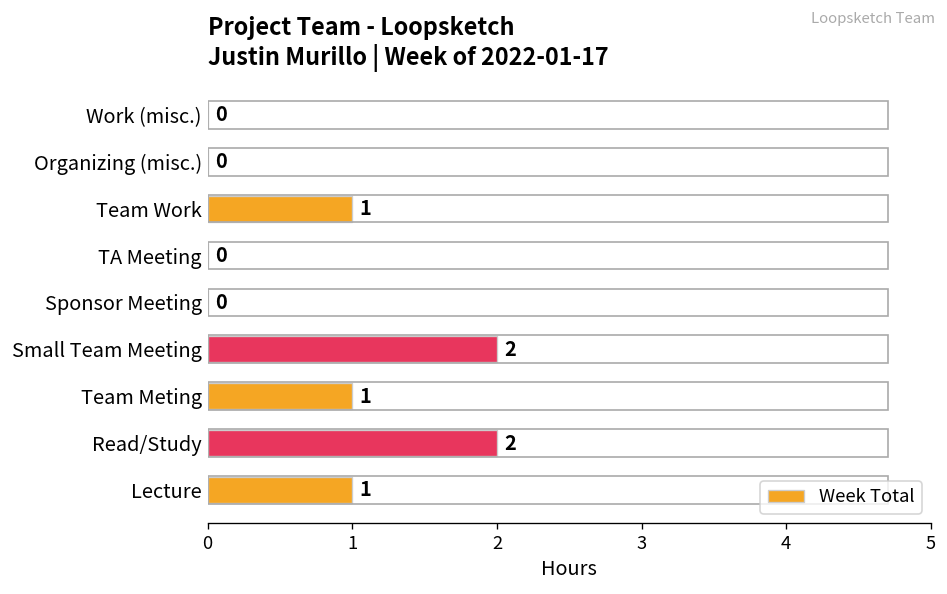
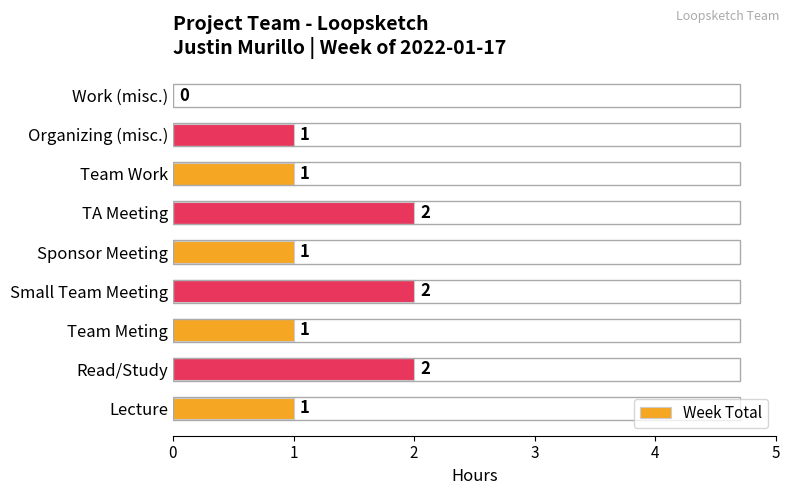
  {
    "Work (misc.)": 0,
-   "Organizing (misc.)": 0,
+   "Organizing (misc.)": 1,
    "Team Work": 1,
-   "TA Meeting": 0,
-   "Sponsor Meeting": 0,
+   "TA Meeting": 2,
+   "Sponsor Meeting": 1,
    "Small Team Meeting": 2,
    "Team Meting": 1,
    "Read/Study": 2,
    "Lecture": 1
  }
